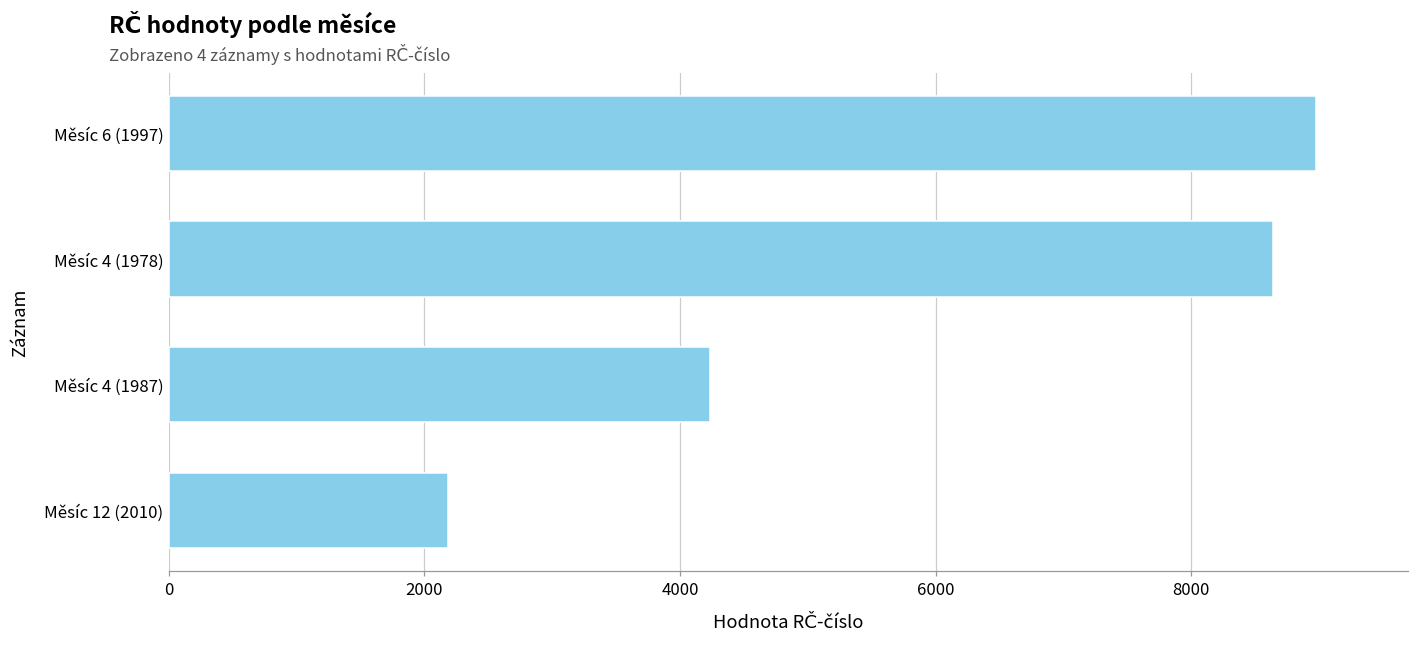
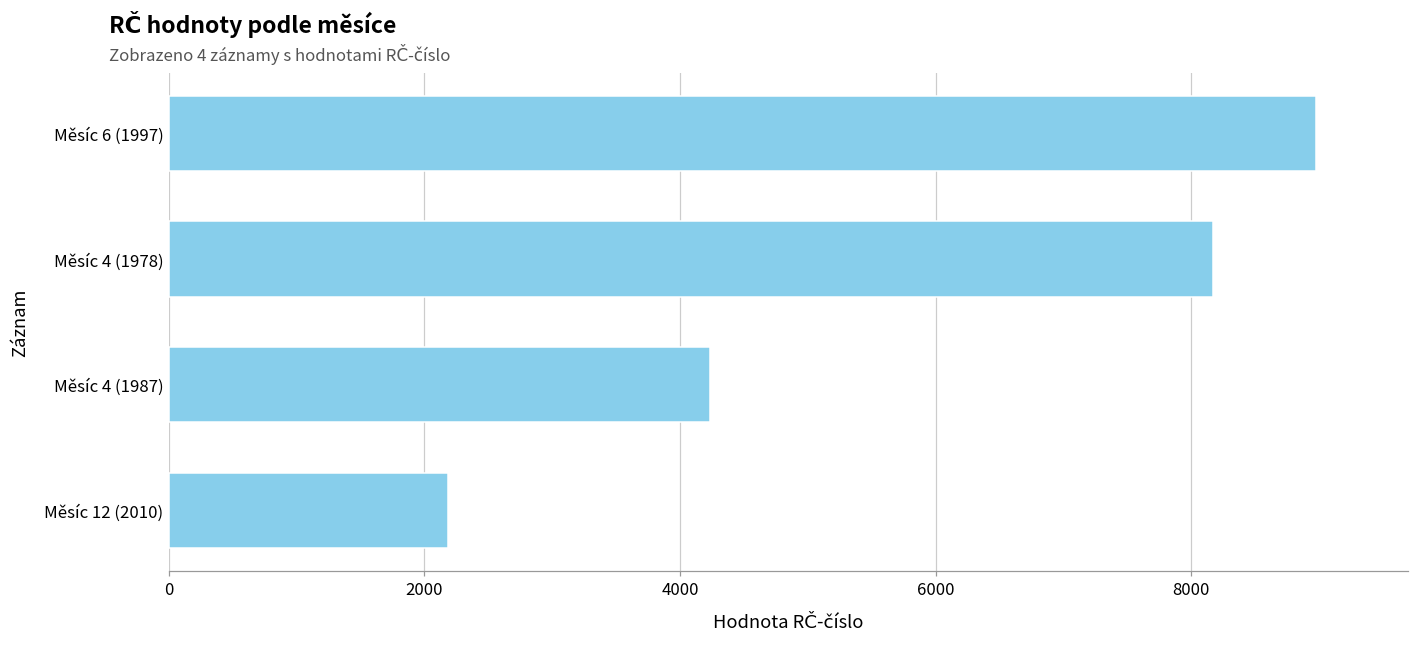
  {
    "Měsíc 6 (1997)": 8980,
-   "Měsíc 4 (1978)": 8640,
+   "Měsíc 4 (1978)": 8170,
    "Měsíc 4 (1987)": 4240,
    "Měsíc 12 (2010)": 2180
  }
